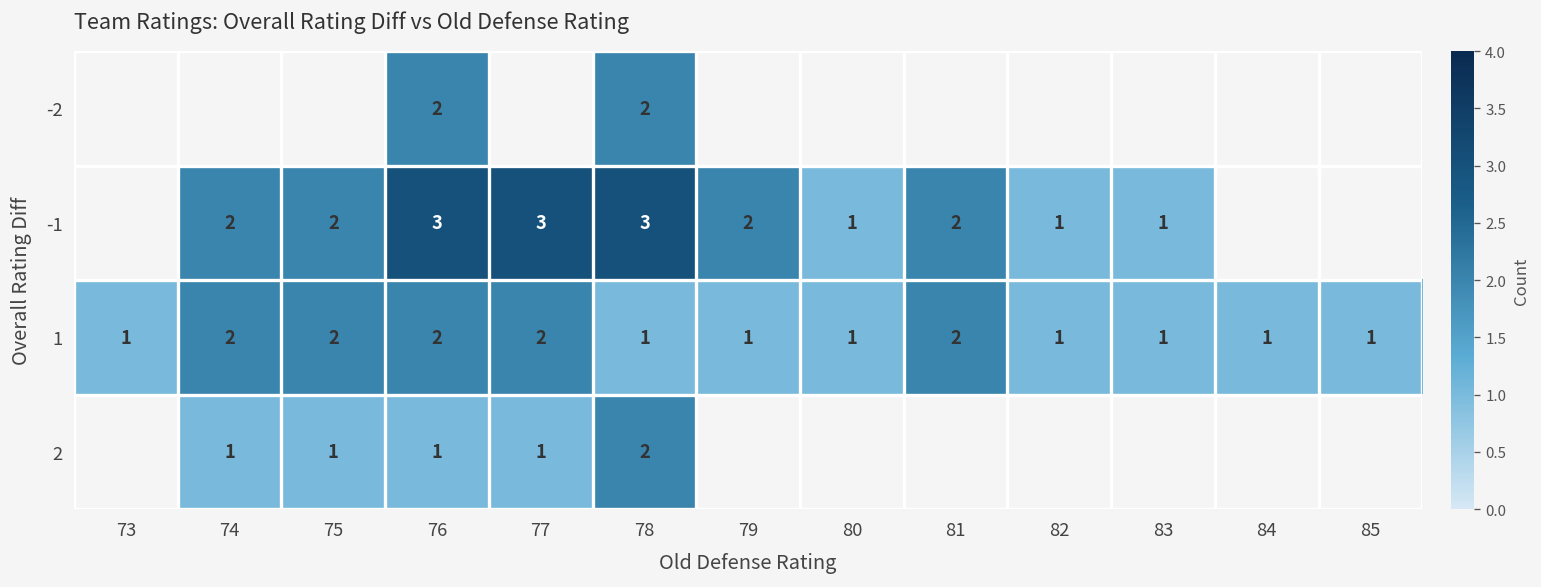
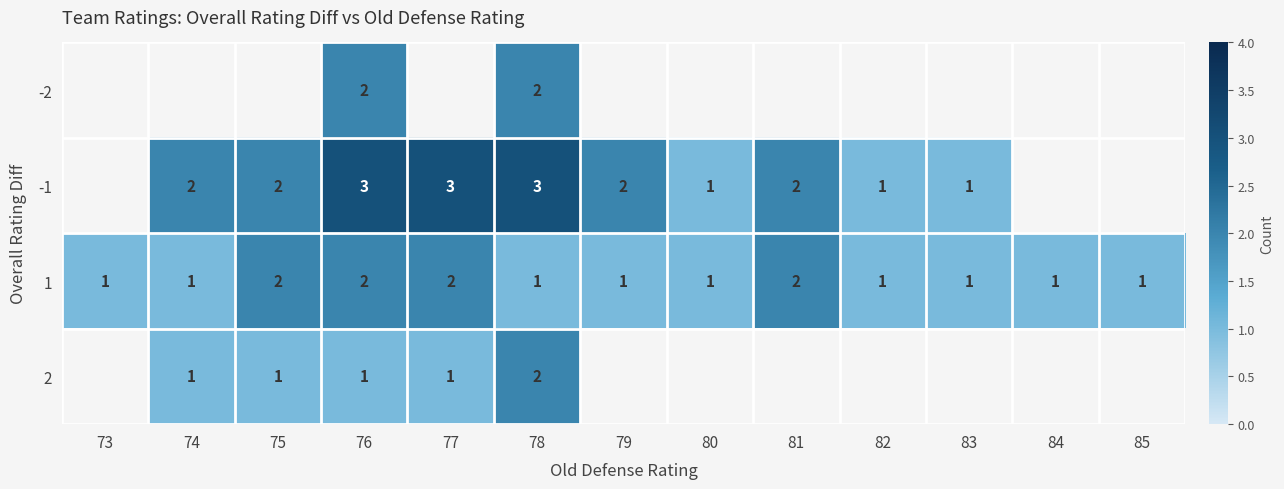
  {
    "-2": {
      "76": 2,
      "78": 2
    },
    "-1": {
      "74": 2,
      "75": 2,
      "76": 3,
      "77": 3,
      "78": 3,
      "79": 2,
      "80": 1,
      "81": 2,
      "82": 1,
      "83": 1
    },
    "1": {
      "73": 1,
-     "74": 2,
+     "74": 1,
      "75": 2,
      "76": 2,
      "77": 2,
      "78": 1,
      "79": 1,
      "80": 1,
      "81": 2,
      "82": 1,
      "83": 1,
      "84": 1,
      "85": 1
    },
    "2": {
      "74": 1,
      "75": 1,
      "76": 1,
      "77": 1,
      "78": 2
    }
  }
